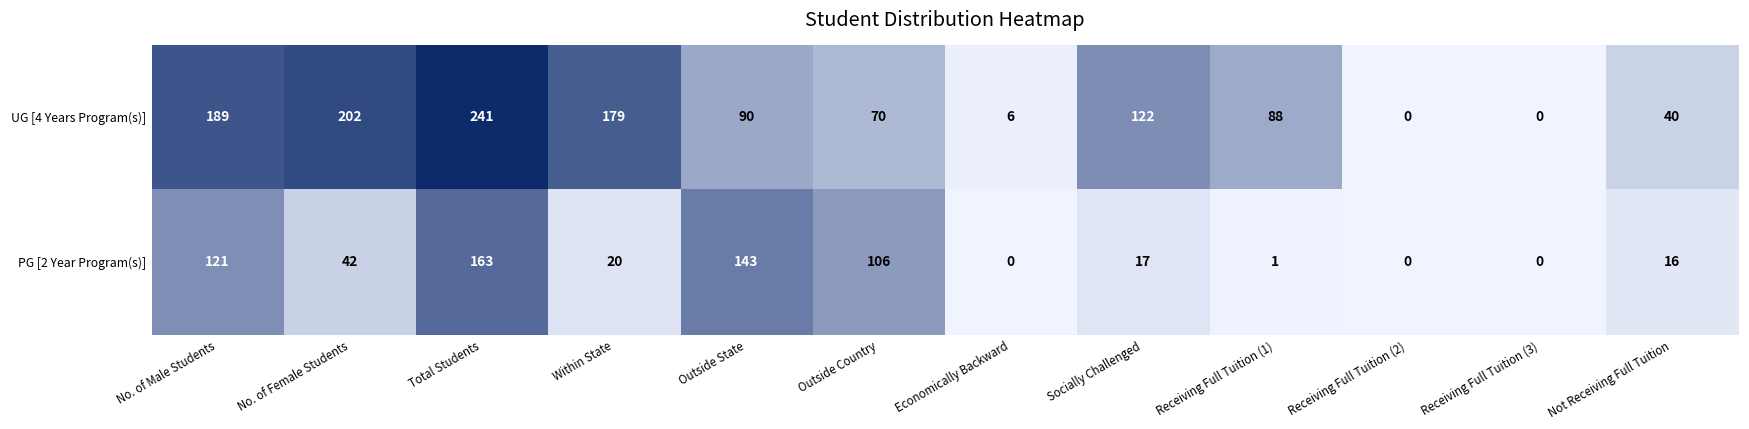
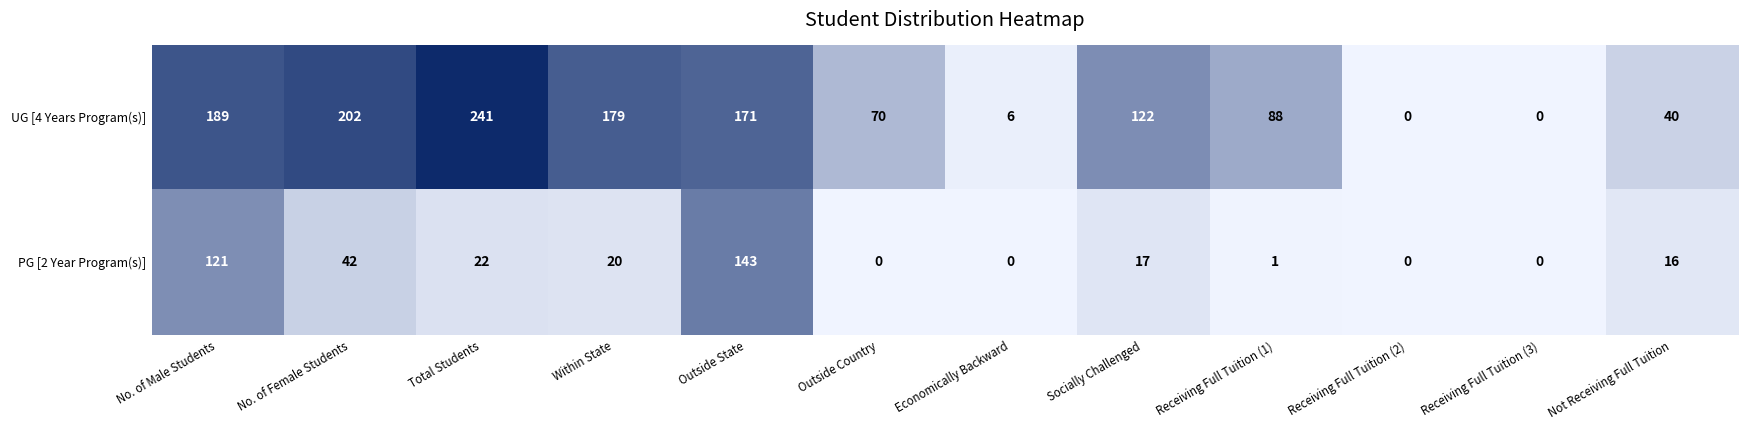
  {
    "UG [4 Years Program(s)]": {
      "No. of Male Students": 189,
      "No. of Female Students": 202,
      "Total Students": 241,
      "Within State": 179,
-     "Outside State": 90,
+     "Outside State": 171,
      "Outside Country": 70,
      "Economically Backward": 6,
      "Socially Challenged": 122,
      "Receiving Full Tuition (1)": 88,
      "Receiving Full Tuition (2)": 0,
      "Receiving Full Tuition (3)": 0,
      "Not Receiving Full Tuition": 40
    },
    "PG [2 Year Program(s)]": {
      "No. of Male Students": 121,
      "No. of Female Students": 42,
-     "Total Students": 163,
+     "Total Students": 22,
      "Within State": 20,
      "Outside State": 143,
-     "Outside Country": 106,
+     "Outside Country": 0,
      "Economically Backward": 0,
      "Socially Challenged": 17,
      "Receiving Full Tuition (1)": 1,
      "Receiving Full Tuition (2)": 0,
      "Receiving Full Tuition (3)": 0,
      "Not Receiving Full Tuition": 16
    }
  }
